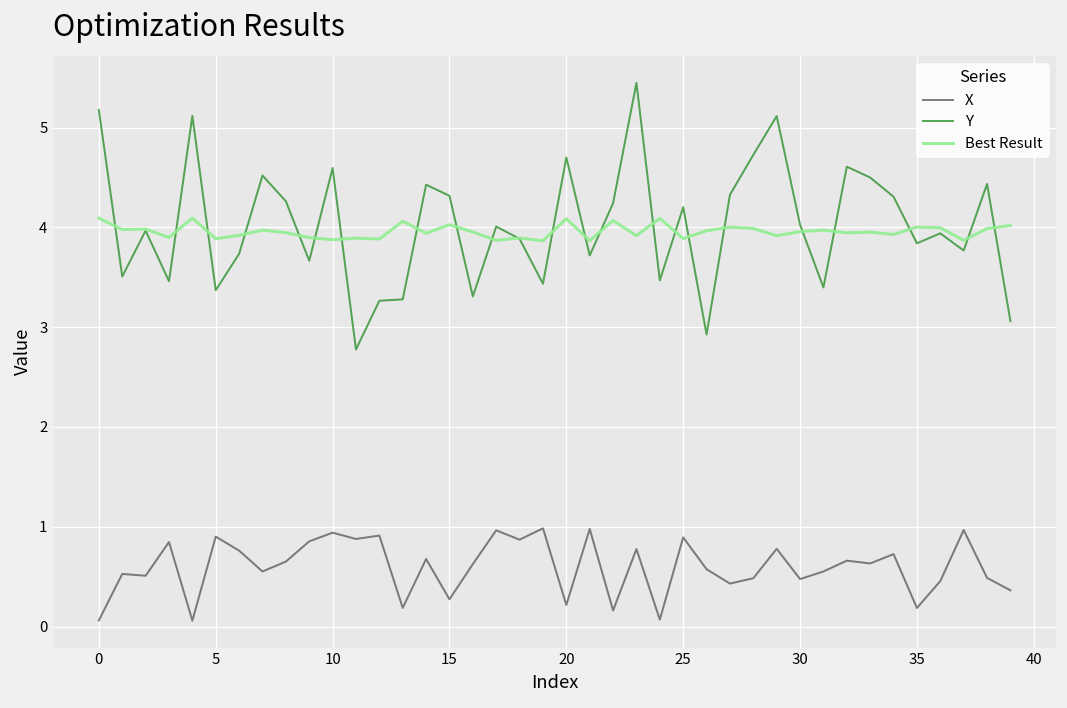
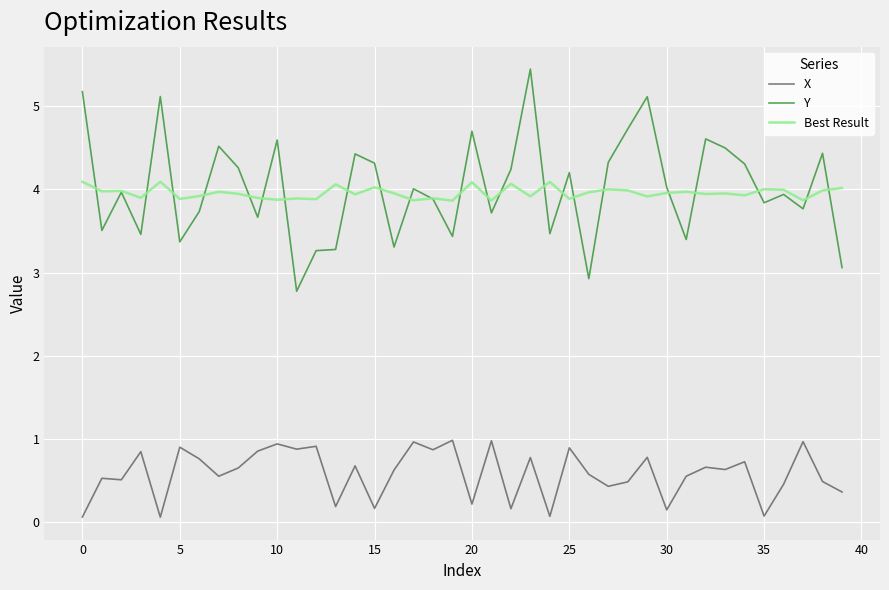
  {
    "X": {
      "0": 0.1,
      "5": 0.9,
      "10": 0.9,
-     "15": 0.3,
+     "15": 0.2,
      "20": 0.2,
      "25": 0.9,
-     "30": 0.5,
-     "35": 0.2
+     "30": 0.1,
+     "35": 0.1
    },
    "Y": {
      "0": 5.2,
      "5": 3.4,
      "10": 4.6,
      "15": 4.3,
      "20": 4.7,
      "25": 4.2,
      "30": 4.0,
      "35": 3.8
    },
    "Best Result": {
      "0": 4.1,
      "5": 3.9,
      "10": 3.9,
      "15": 4.0,
      "20": 4.1,
      "25": 3.9,
      "30": 4.0,
      "35": 4.0
    }
  }
